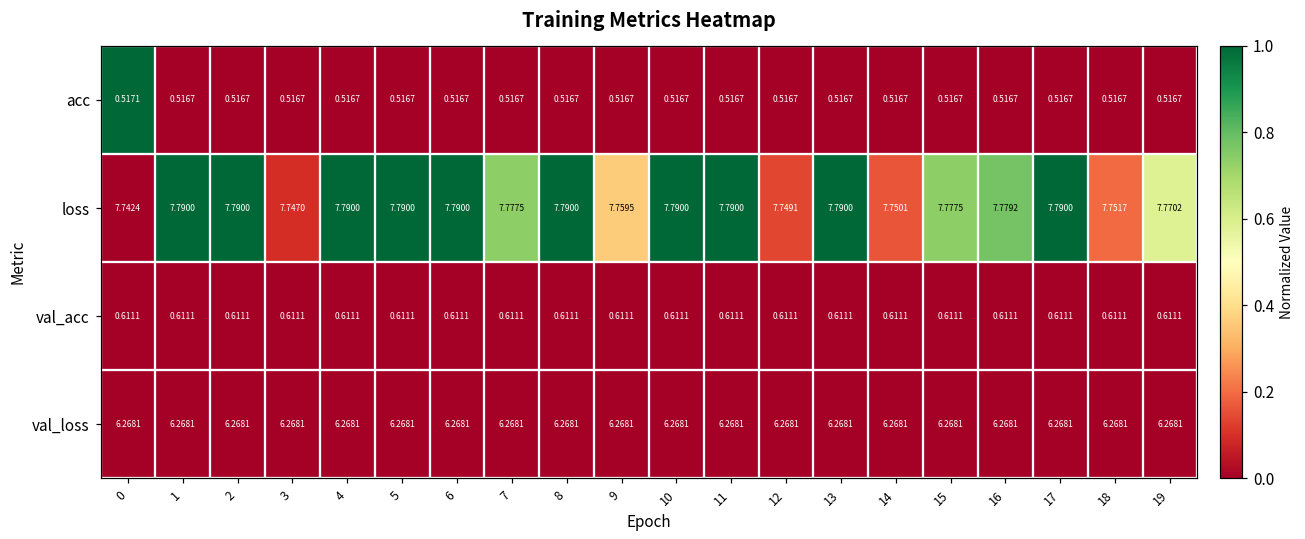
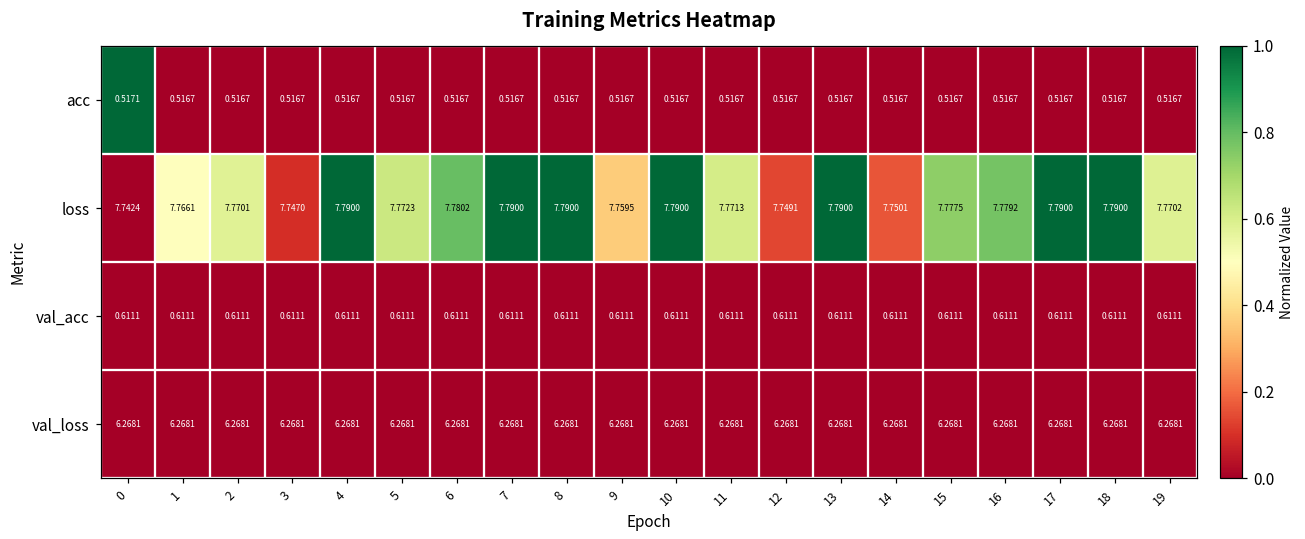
  {
    "acc": {
      "0": 0.5171,
      "1": 0.5167,
      "2": 0.5167,
      "3": 0.5167,
      "4": 0.5167,
      "5": 0.5167,
      "6": 0.5167,
      "7": 0.5167,
      "8": 0.5167,
      "9": 0.5167,
      "10": 0.5167,
      "11": 0.5167,
      "12": 0.5167,
      "13": 0.5167,
      "14": 0.5167,
      "15": 0.5167,
      "16": 0.5167,
      "17": 0.5167,
      "18": 0.5167,
      "19": 0.5167
    },
    "loss": {
      "0": 7.7424,
-     "1": 7.7900,
-     "2": 7.7900,
+     "1": 7.7661,
+     "2": 7.7701,
      "3": 7.7470,
      "4": 7.7900,
-     "5": 7.7900,
-     "6": 7.7900,
-     "7": 7.7775,
+     "5": 7.7723,
+     "6": 7.7802,
+     "7": 7.7900,
      "8": 7.7900,
      "9": 7.7595,
      "10": 7.7900,
-     "11": 7.7900,
+     "11": 7.7713,
      "12": 7.7491,
      "13": 7.7900,
      "14": 7.7501,
      "15": 7.7775,
      "16": 7.7792,
      "17": 7.7900,
-     "18": 7.7517,
+     "18": 7.7900,
      "19": 7.7702
    },
    "val_acc": {
      "0": 0.6111,
      "1": 0.6111,
      "2": 0.6111,
      "3": 0.6111,
      "4": 0.6111,
      "5": 0.6111,
      "6": 0.6111,
      "7": 0.6111,
      "8": 0.6111,
      "9": 0.6111,
      "10": 0.6111,
      "11": 0.6111,
      "12": 0.6111,
      "13": 0.6111,
      "14": 0.6111,
      "15": 0.6111,
      "16": 0.6111,
      "17": 0.6111,
      "18": 0.6111,
      "19": 0.6111
    },
    "val_loss": {
      "0": 6.2681,
      "1": 6.2681,
      "2": 6.2681,
      "3": 6.2681,
      "4": 6.2681,
      "5": 6.2681,
      "6": 6.2681,
      "7": 6.2681,
      "8": 6.2681,
      "9": 6.2681,
      "10": 6.2681,
      "11": 6.2681,
      "12": 6.2681,
      "13": 6.2681,
      "14": 6.2681,
      "15": 6.2681,
      "16": 6.2681,
      "17": 6.2681,
      "18": 6.2681,
      "19": 6.2681
    }
  }
